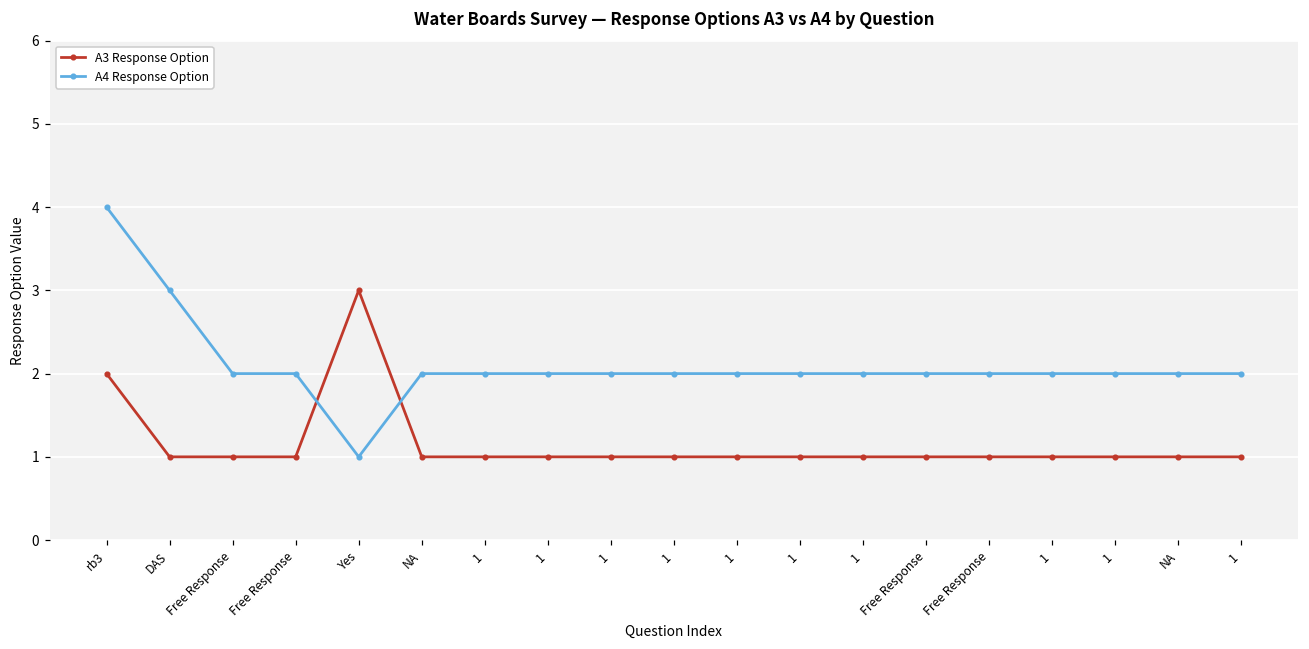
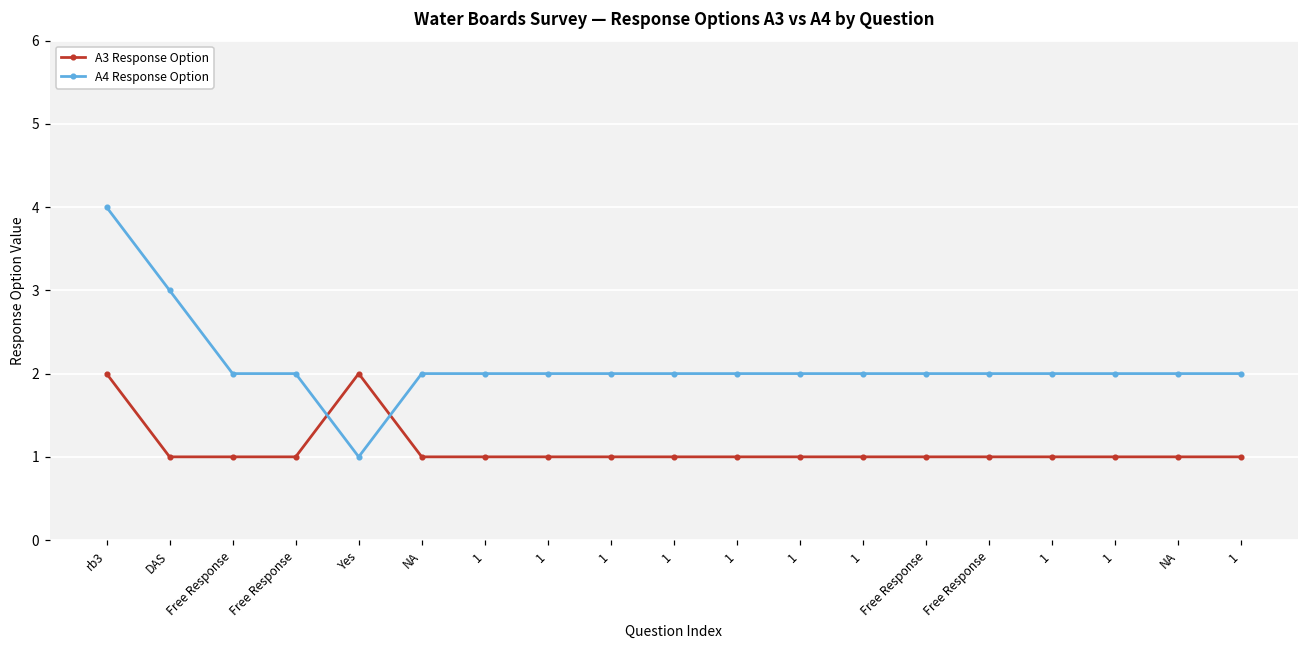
  {
    "A3 Response Option": {
      "rb3": 2,
      "DAS": 1,
-     "Yes": 3
+     "Yes": 2
    },
    "A4 Response Option": {
      "rb3": 4,
      "DAS": 3,
      "Yes": 1
    }
  }
